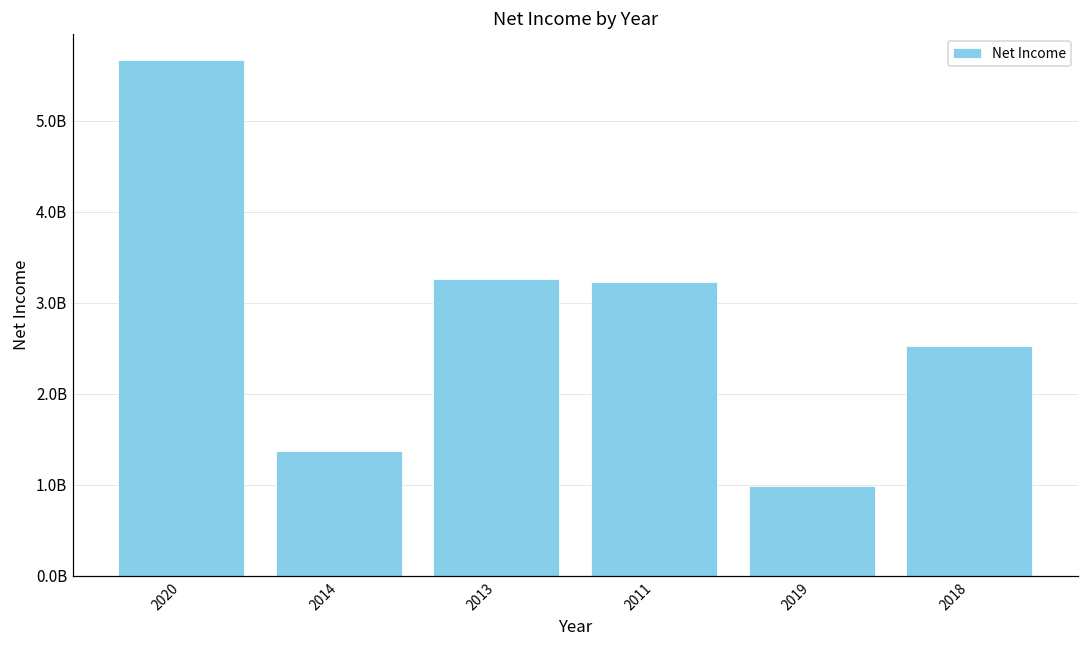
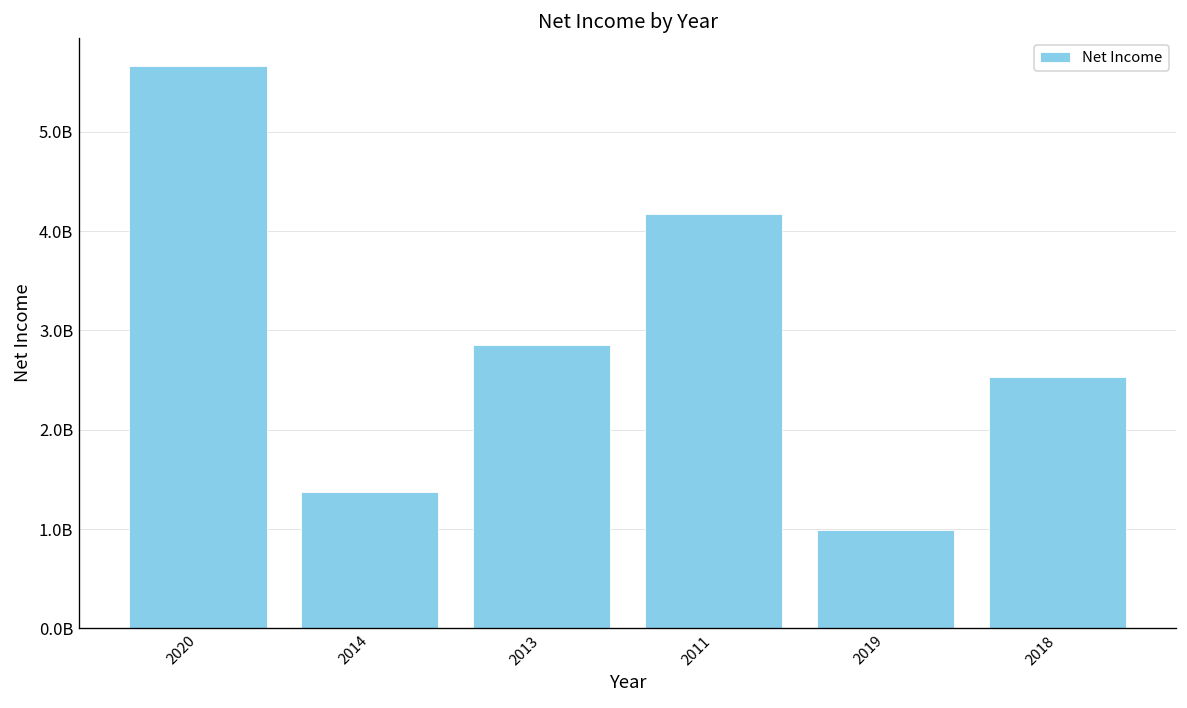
  {
    "2020": 5700000000,
    "2014": 1400000000,
-   "2013": 3300000000,
-   "2011": 3200000000,
+   "2013": 2900000000,
+   "2011": 4200000000,
    "2019": 1000000000,
    "2018": 2500000000
  }
